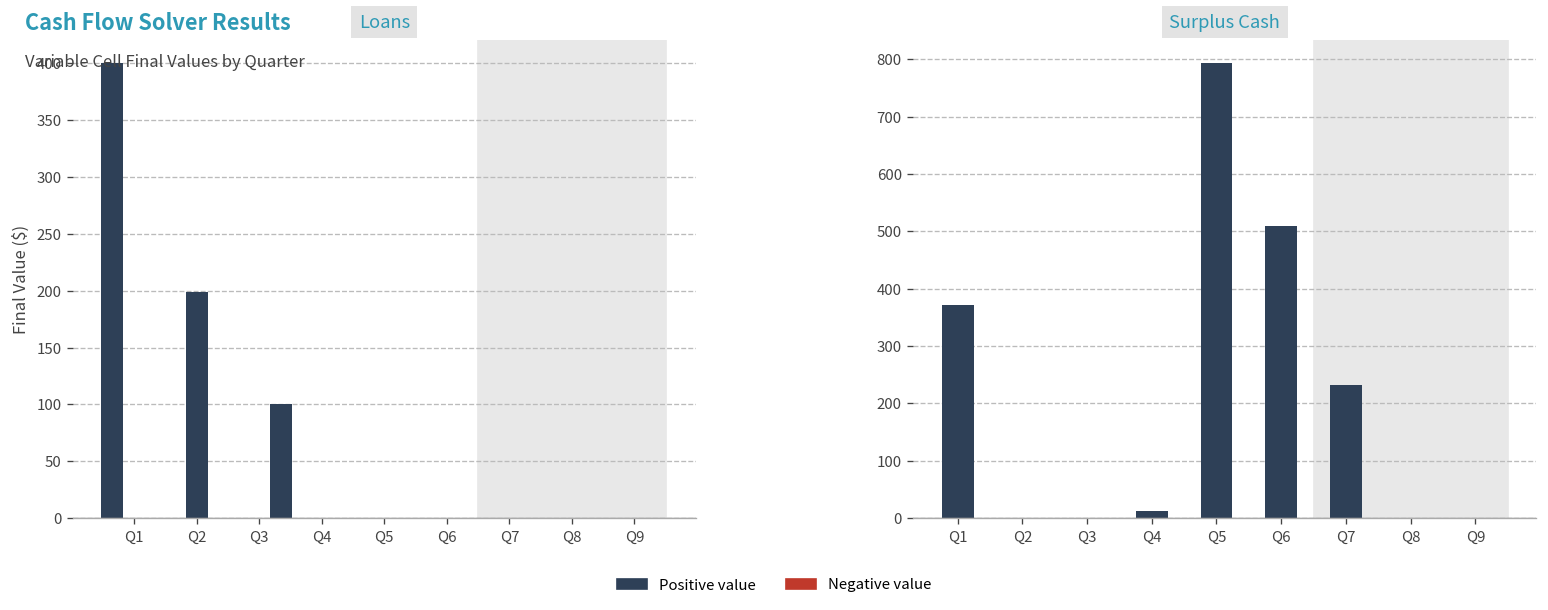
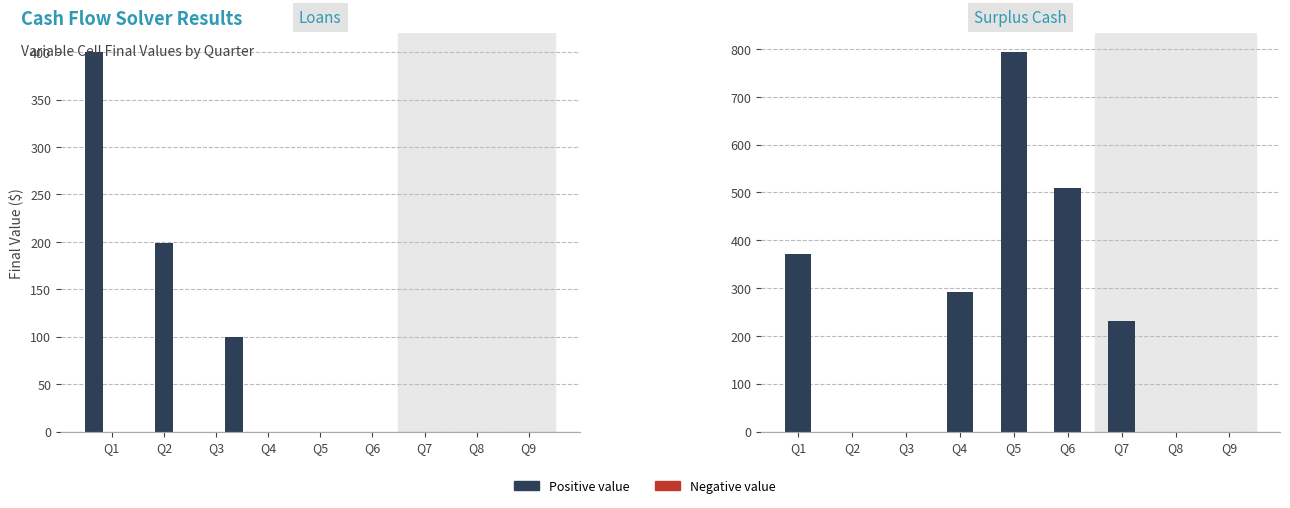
  {
    "Surplus Cash": {
      "Q1": 370,
      "Q2": 0,
      "Q3": 0,
-     "Q4": 10,
+     "Q4": 290,
      "Q5": 790,
      "Q6": 510,
      "Q7": 230,
      "Q8": 0,
      "Q9": 0
    }
  }
